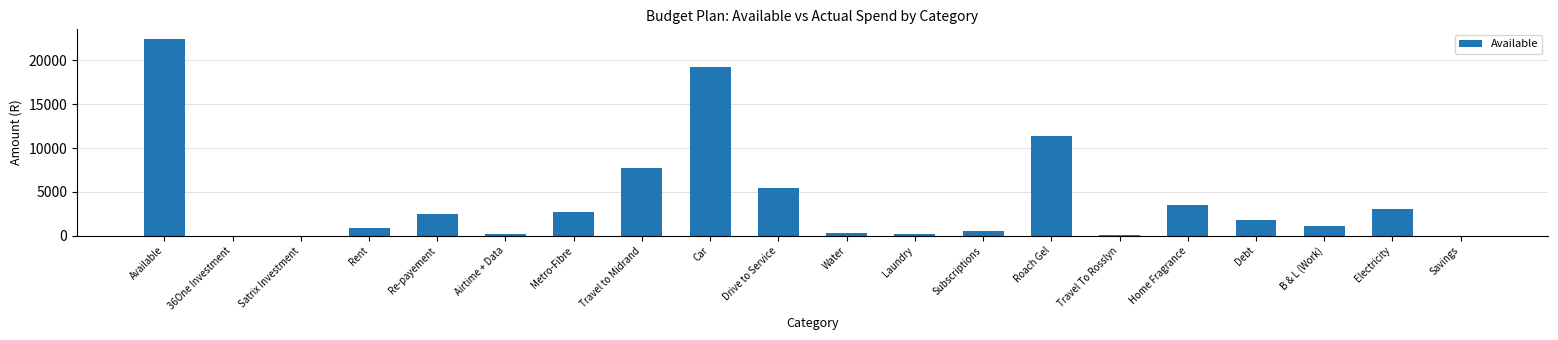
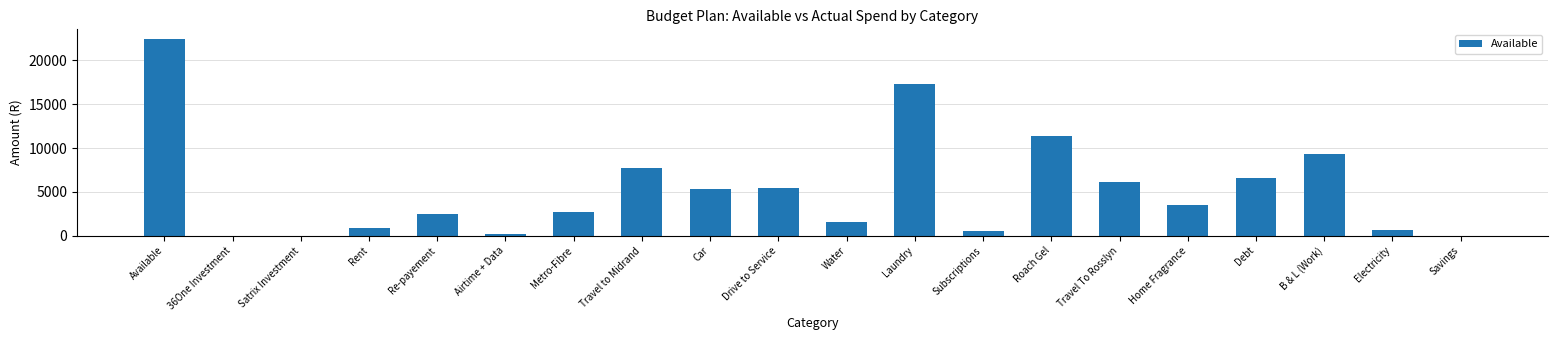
  {
    "Available": 22000,
    "36One Investment": 0,
    "Satrix Investment": 0,
    "Rent": 1000,
    "Re-payement": 2000,
    "Metro-Fibre": 3000,
    "Travel to Midrand": 8000,
-   "Car": 19000,
+   "Car": 5000,
    "Drive to Service": 5000,
-   "Water": 0,
-   "Laundry": 0,
+   "Water": 2000,
+   "Laundry": 17000,
    "Subscriptions": 1000,
    "Roach Gel": 11000,
-   "Travel To Rosslyn": 0,
+   "Travel To Rosslyn": 6000,
    "Home Fragrance": 4000,
-   "Debt": 2000,
-   "B & L (Work)": 1000,
-   "Electricity": 3000,
+   "Debt": 7000,
+   "B & L (Work)": 9000,
+   "Electricity": 1000,
    "Savings": 0
  }
